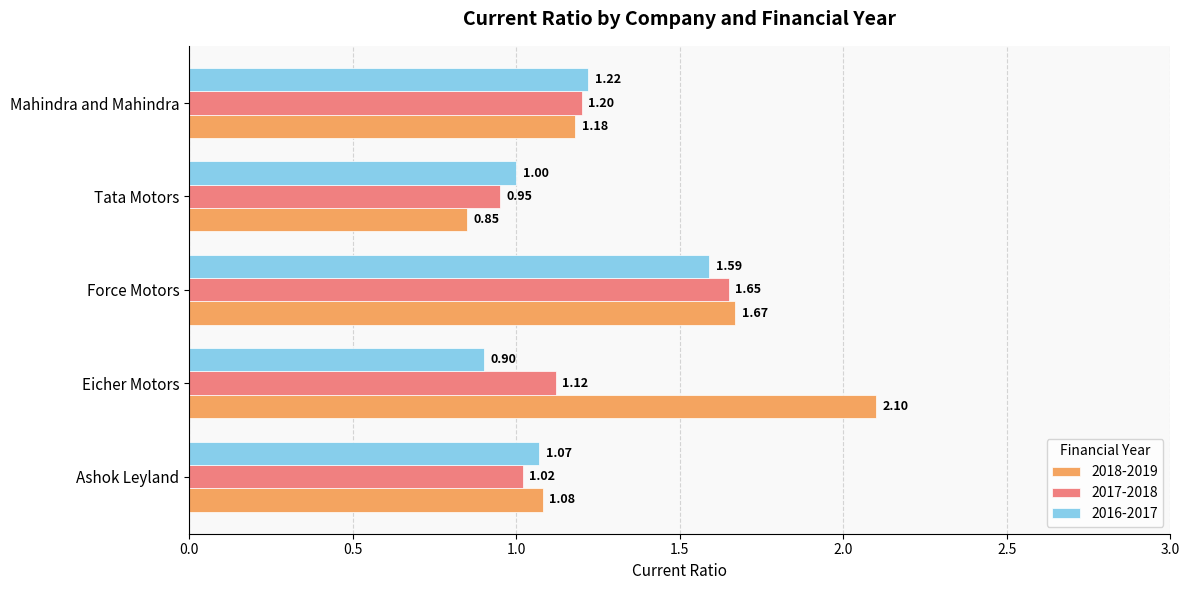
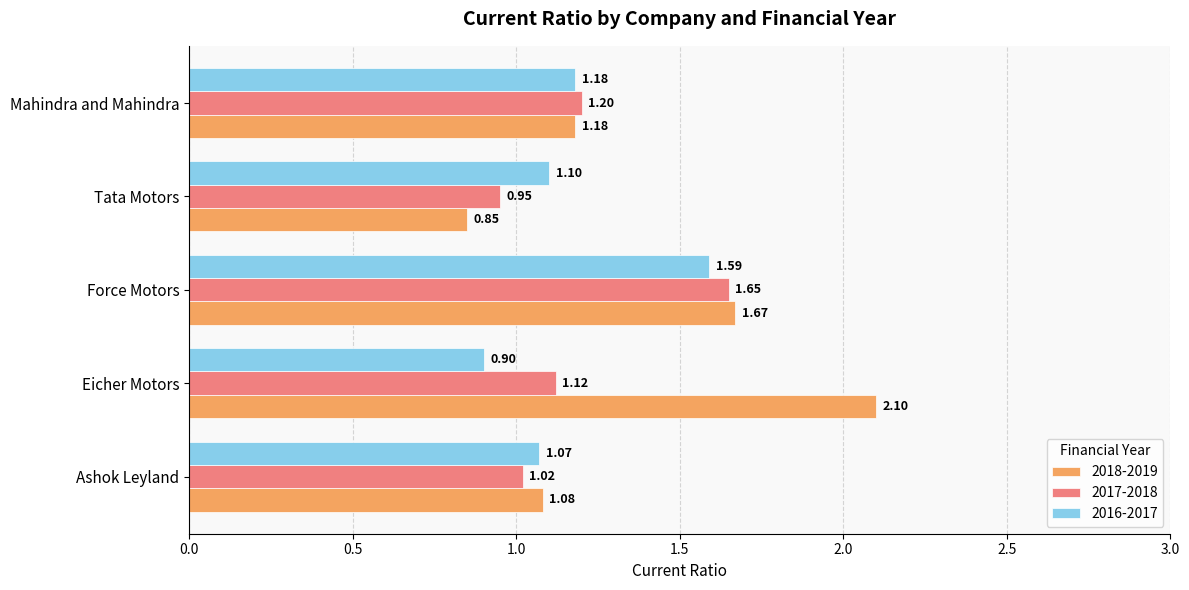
  {
    "2016-2017": {
-     "Mahindra and Mahindra": 1.22,
-     "Tata Motors": 1.00,
+     "Mahindra and Mahindra": 1.18,
+     "Tata Motors": 1.10,
      "Force Motors": 1.59,
      "Eicher Motors": 0.90,
      "Ashok Leyland": 1.07
    }
  }
